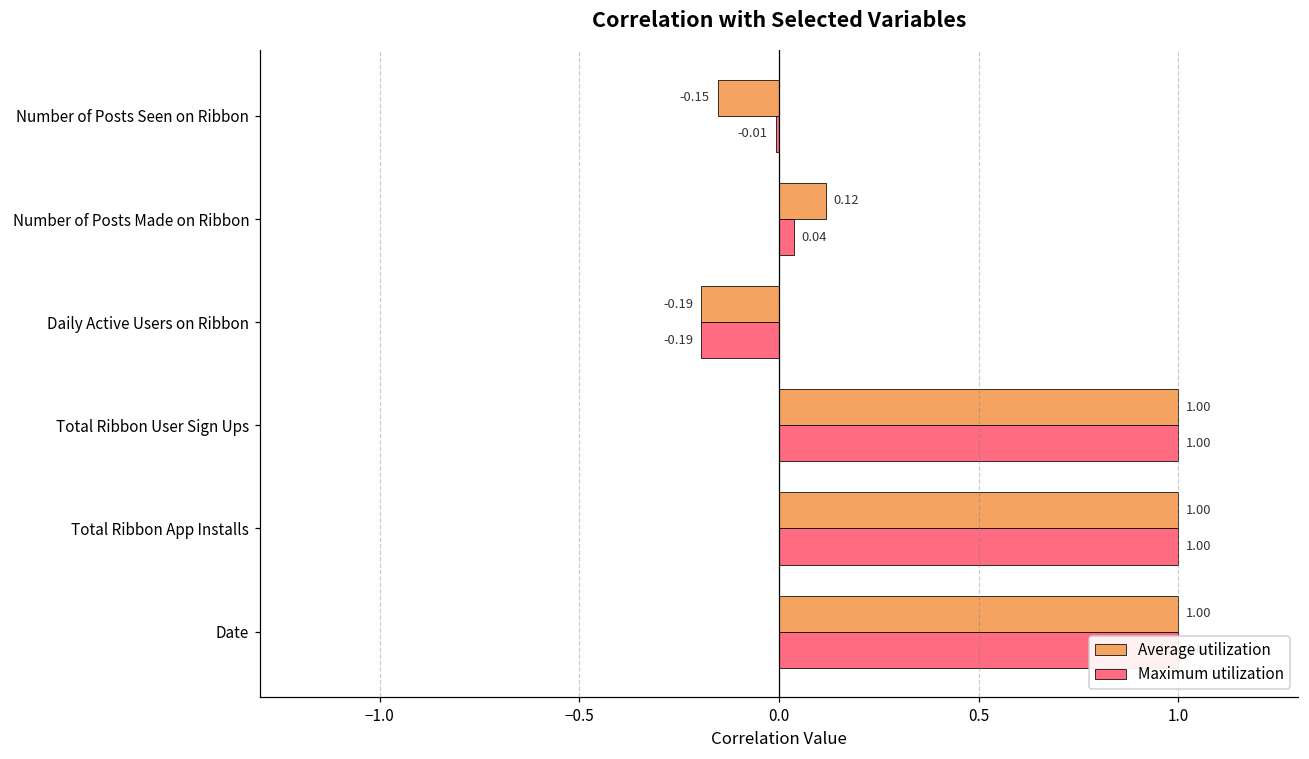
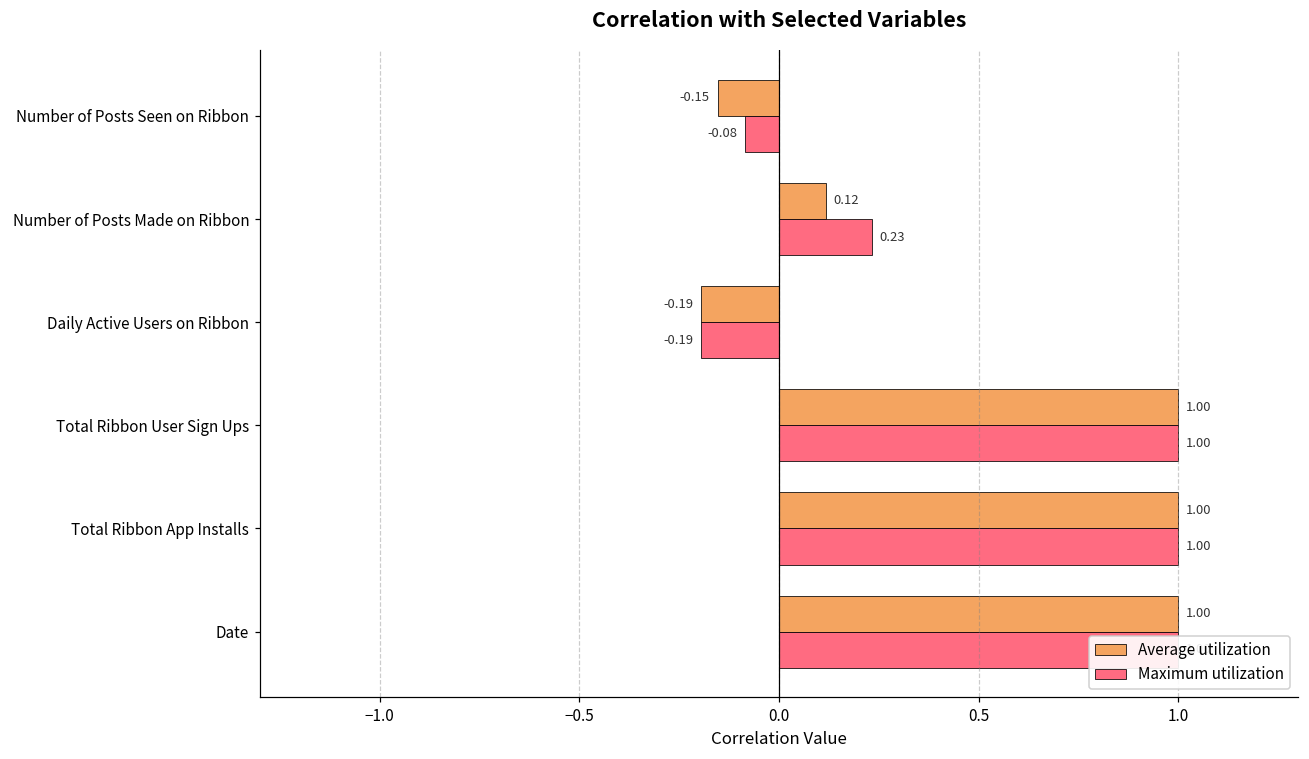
  {
    "Average utilization": {
      "Number of Posts Seen on Ribbon": -0.15,
      "Number of Posts Made on Ribbon": 0.12,
      "Daily Active Users on Ribbon": -0.19,
      "Total Ribbon User Sign Ups": 1.00,
      "Total Ribbon App Installs": 1.00,
      "Date": 1.00
    },
    "Maximum utilization": {
-     "Number of Posts Seen on Ribbon": -0.01,
-     "Number of Posts Made on Ribbon": 0.04,
+     "Number of Posts Seen on Ribbon": -0.08,
+     "Number of Posts Made on Ribbon": 0.23,
      "Daily Active Users on Ribbon": -0.19,
      "Total Ribbon User Sign Ups": 1.00,
      "Total Ribbon App Installs": 1.00
    }
  }
